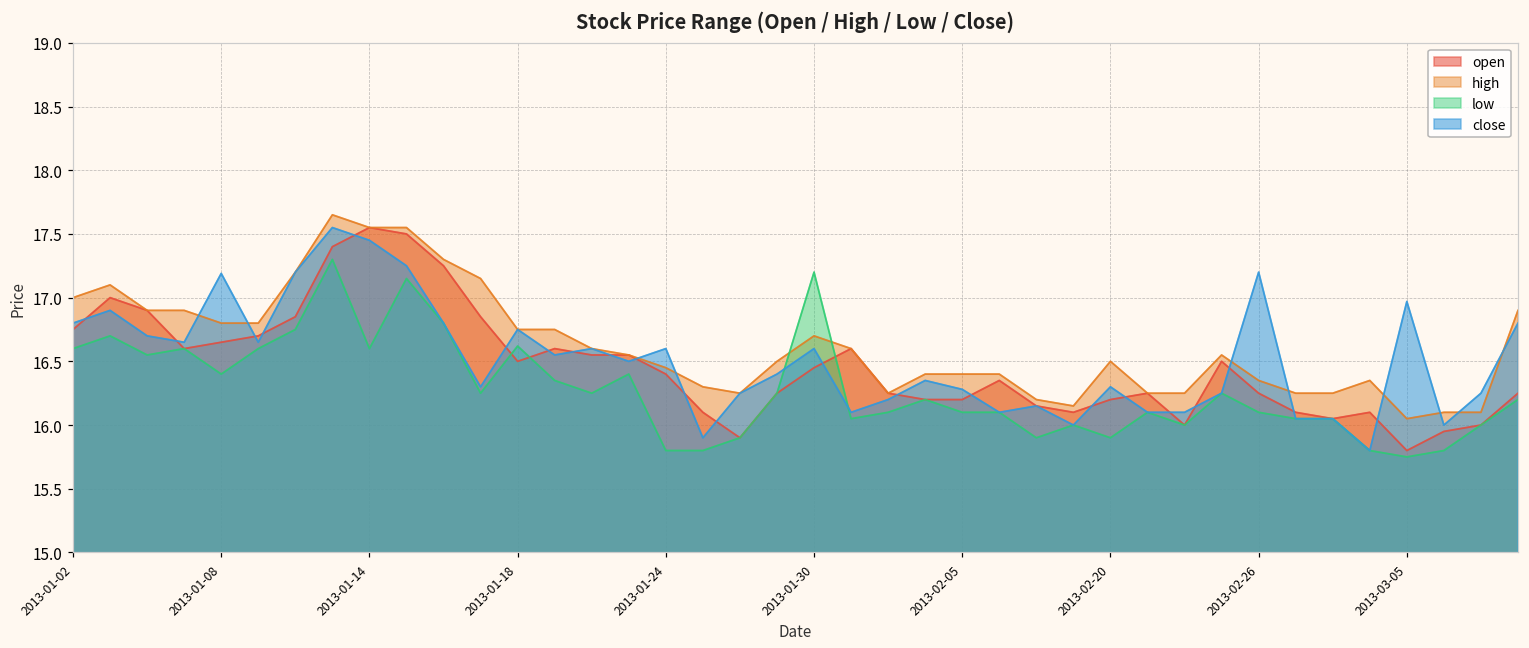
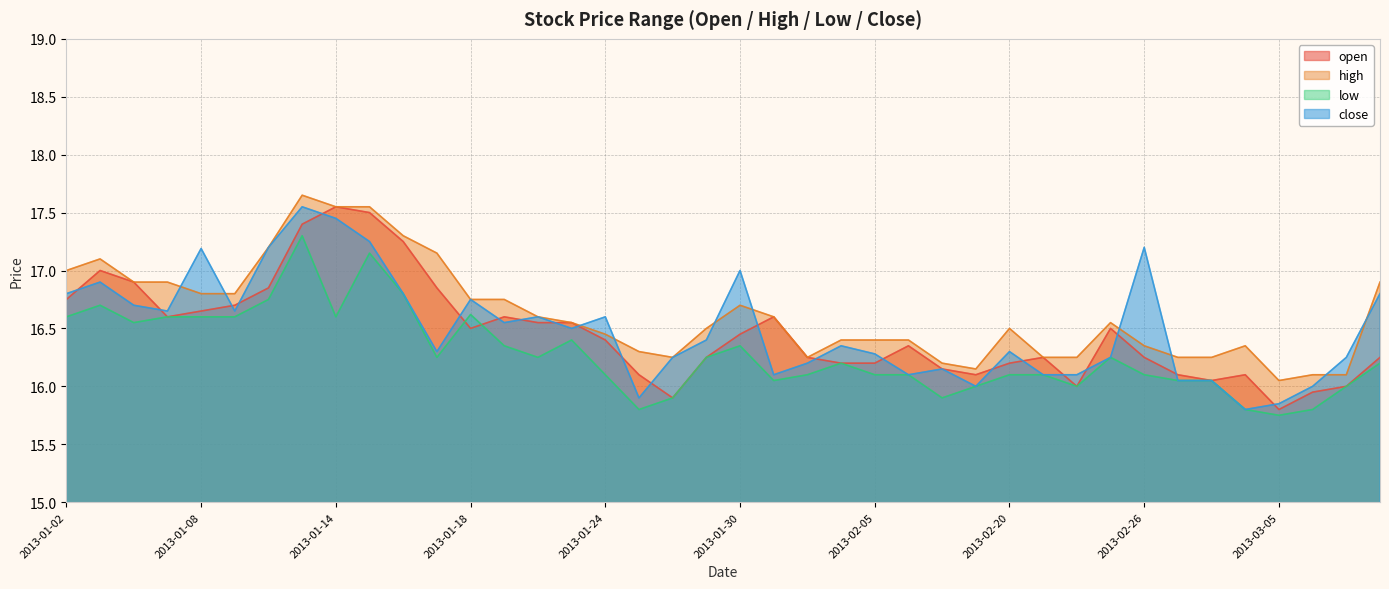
  {
    "low": {
      "2013-01-02": 16.60,
-     "2013-01-08": 16.4,
+     "2013-01-08": 16.6,
      "2013-01-14": 16.60,
      "2013-01-18": 16.62,
-     "2013-01-24": 15.8,
-     "2013-01-30": 17.20,
+     "2013-01-24": 16.1,
+     "2013-01-30": 16.35,
      "2013-02-05": 16.10,
-     "2013-02-20": 15.9,
+     "2013-02-20": 16.1,
      "2013-02-26": 16.10,
      "2013-03-05": 15.75
    },
    "close": {
      "2013-01-02": 16.80,
      "2013-01-08": 17.19,
      "2013-01-14": 17.45,
      "2013-01-24": 16.60,
-     "2013-01-30": 16.6,
+     "2013-01-30": 17.0,
      "2013-02-05": 16.28,
      "2013-02-20": 16.30,
      "2013-02-26": 17.20,
-     "2013-03-05": 16.97
+     "2013-03-05": 15.85
    }
  }
